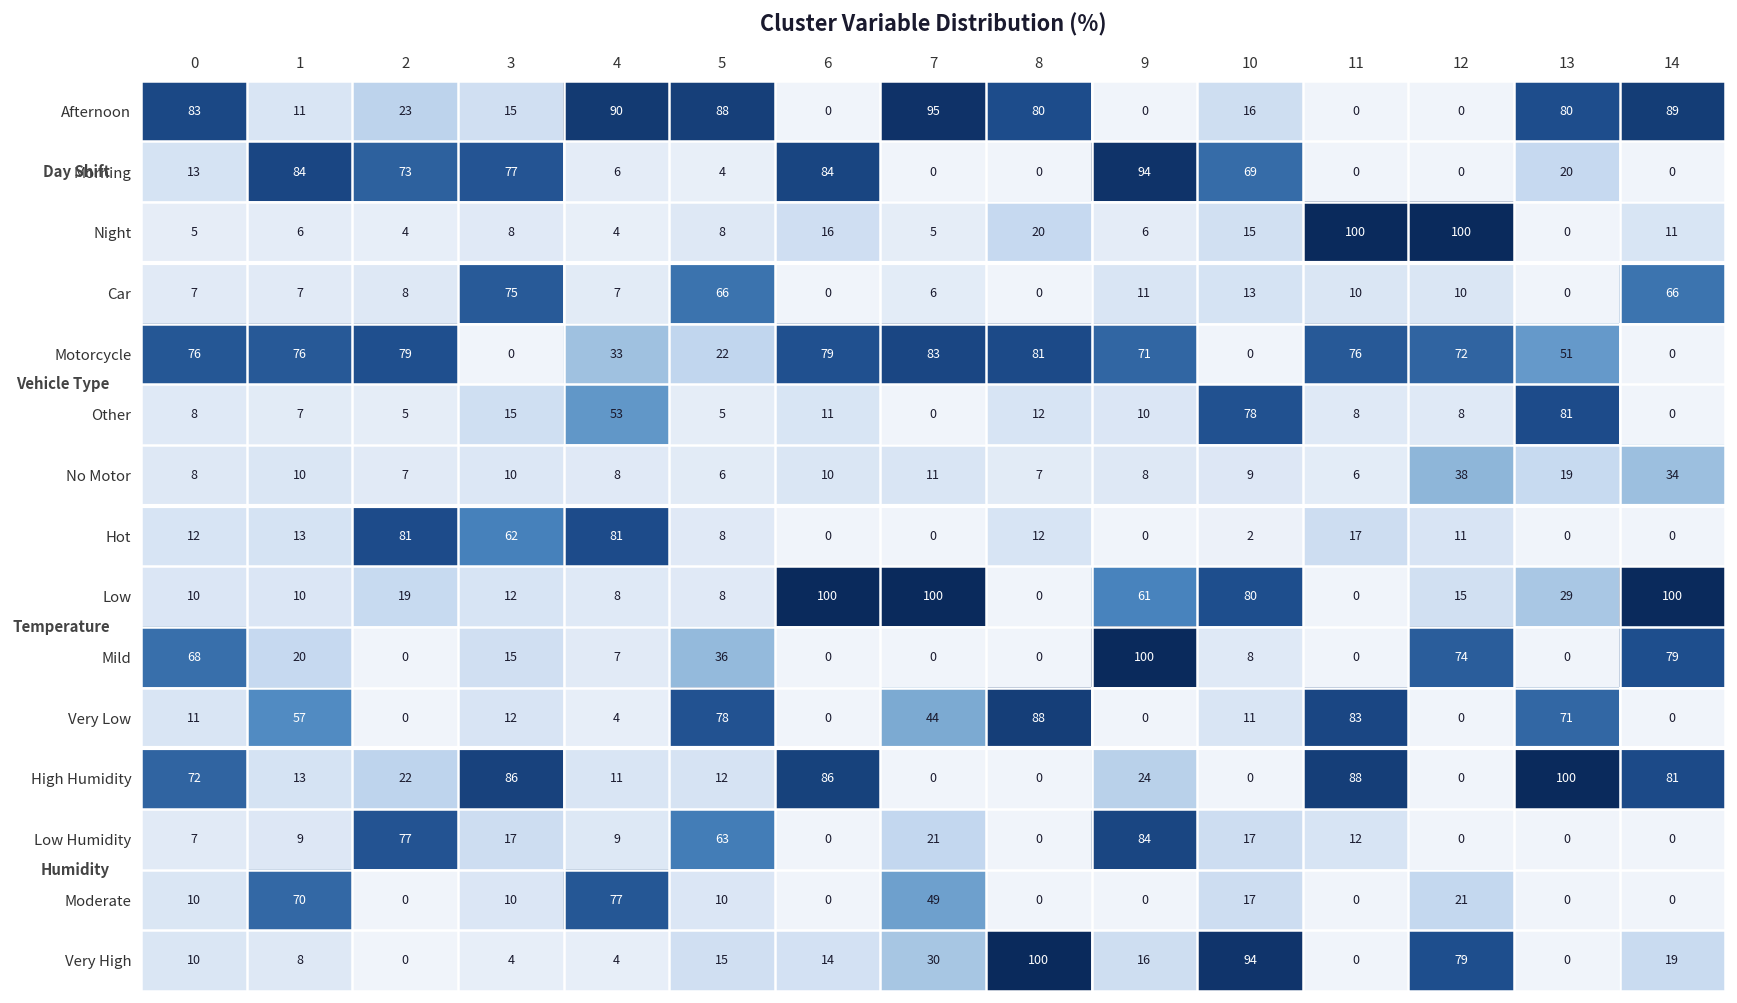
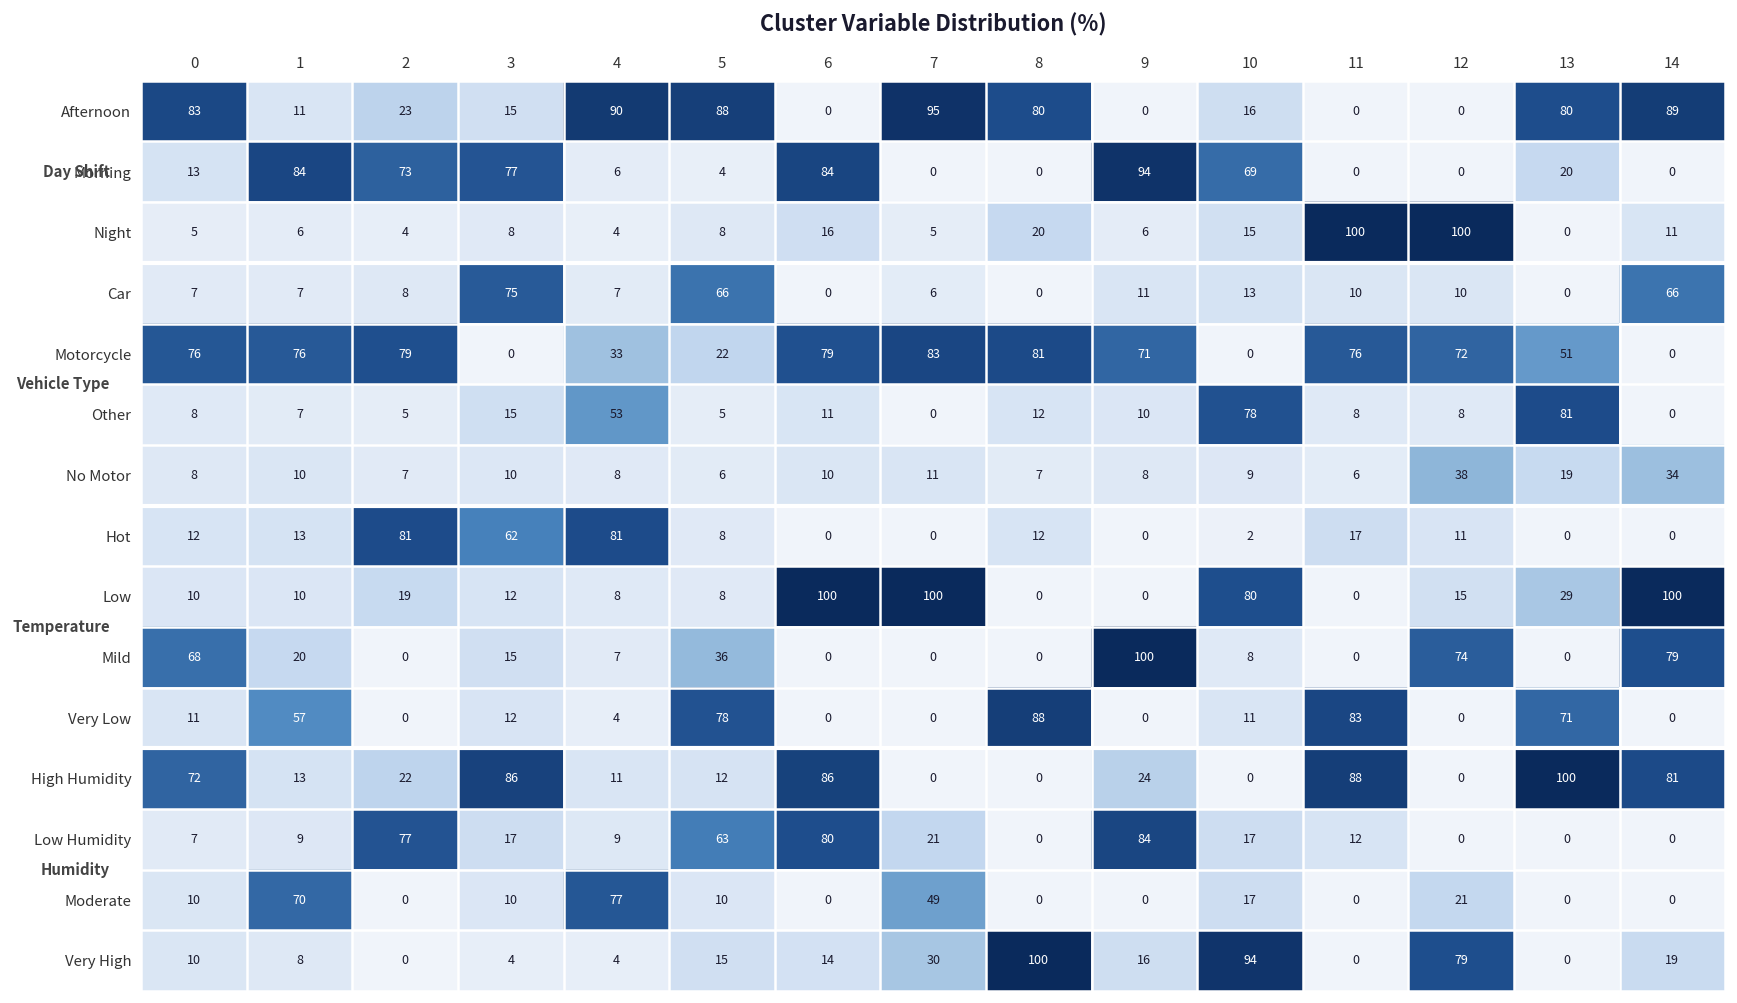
  {
    "Low": {
      "0": 10,
      "1": 10,
      "2": 19,
      "3": 12,
      "4": 8,
      "5": 8,
      "6": 100,
      "7": 100,
      "8": 0,
-     "9": 61,
+     "9": 0,
      "10": 80,
      "11": 0,
      "12": 15,
      "13": 29,
      "14": 100
    },
    "Very Low": {
      "0": 11,
      "1": 57,
      "2": 0,
      "3": 12,
      "4": 4,
      "5": 78,
      "6": 0,
-     "7": 44,
+     "7": 0,
      "8": 88,
      "9": 0,
      "10": 11,
      "11": 83,
      "12": 0,
      "13": 71,
      "14": 0
    },
    "Low Humidity": {
      "0": 7,
      "1": 9,
      "2": 77,
      "3": 17,
      "4": 9,
      "5": 63,
-     "6": 0,
+     "6": 80,
      "7": 21,
      "8": 0,
      "9": 84,
      "10": 17,
      "11": 12,
      "12": 0,
      "13": 0,
      "14": 0
    }
  }
